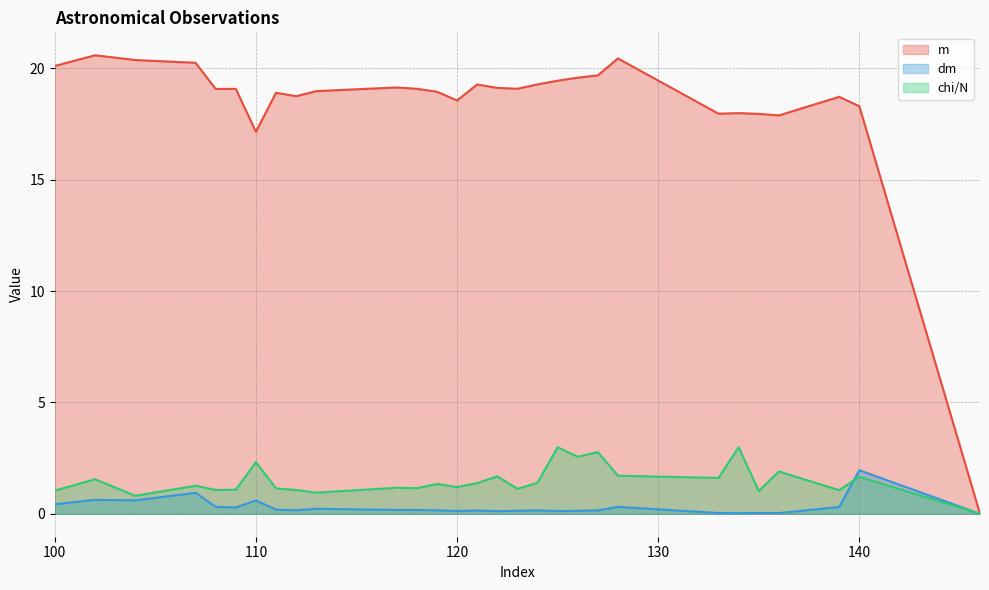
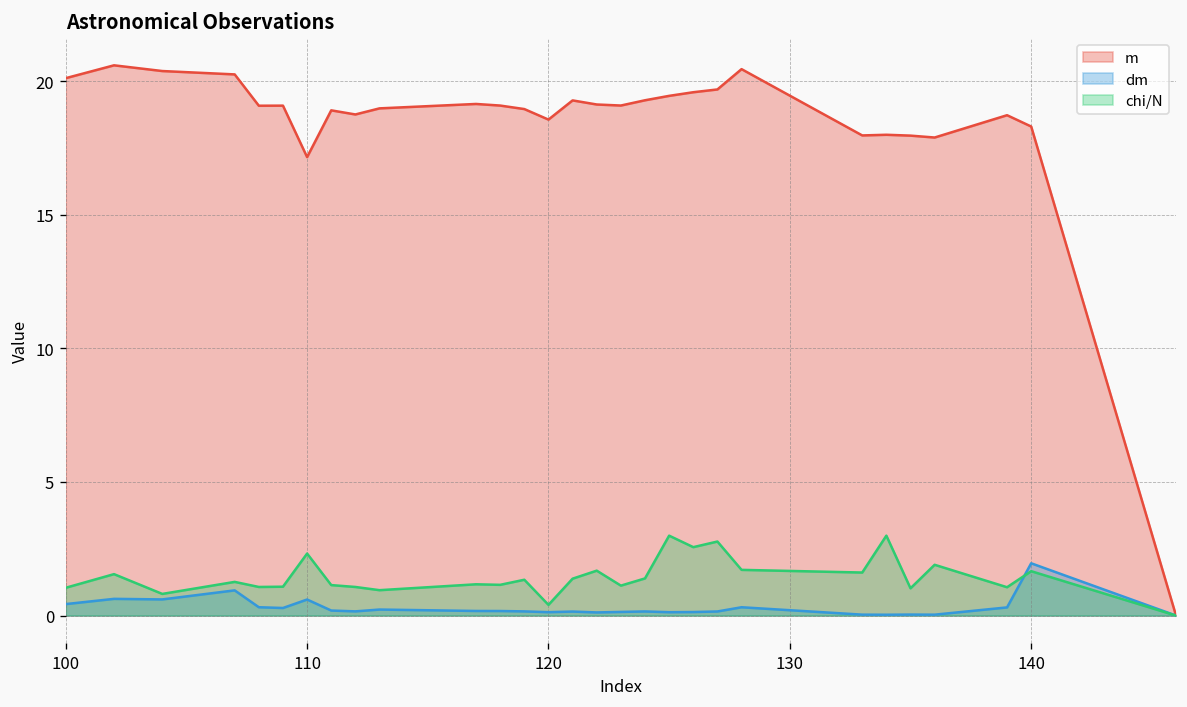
  {
    "m": {
      "100": 20.1,
      "110": 17.2,
      "120": 18.6,
      "140": 18.3
    },
    "dm": {
      "100": 0.4,
      "110": 0.6,
      "120": 0.1,
      "140": 2.0
    },
    "chi/N": {
      "100": 1.0,
      "110": 2.3,
-     "120": 1.2,
+     "120": 0.4,
      "140": 1.7
    }
  }
